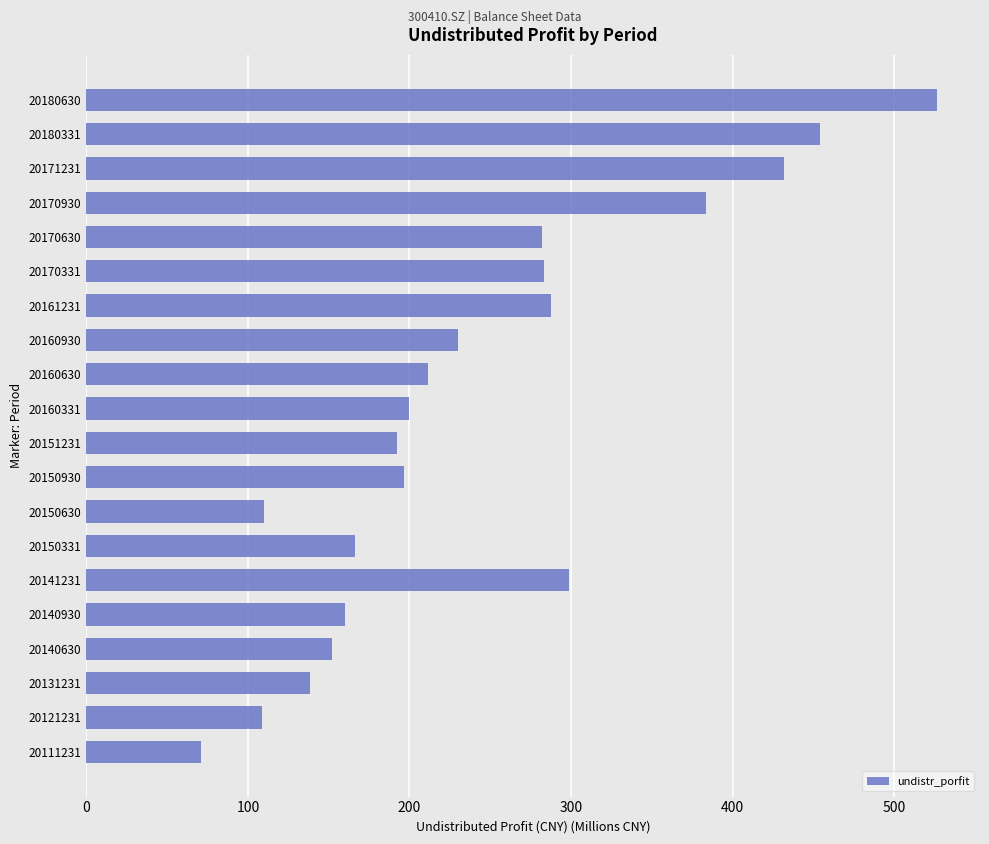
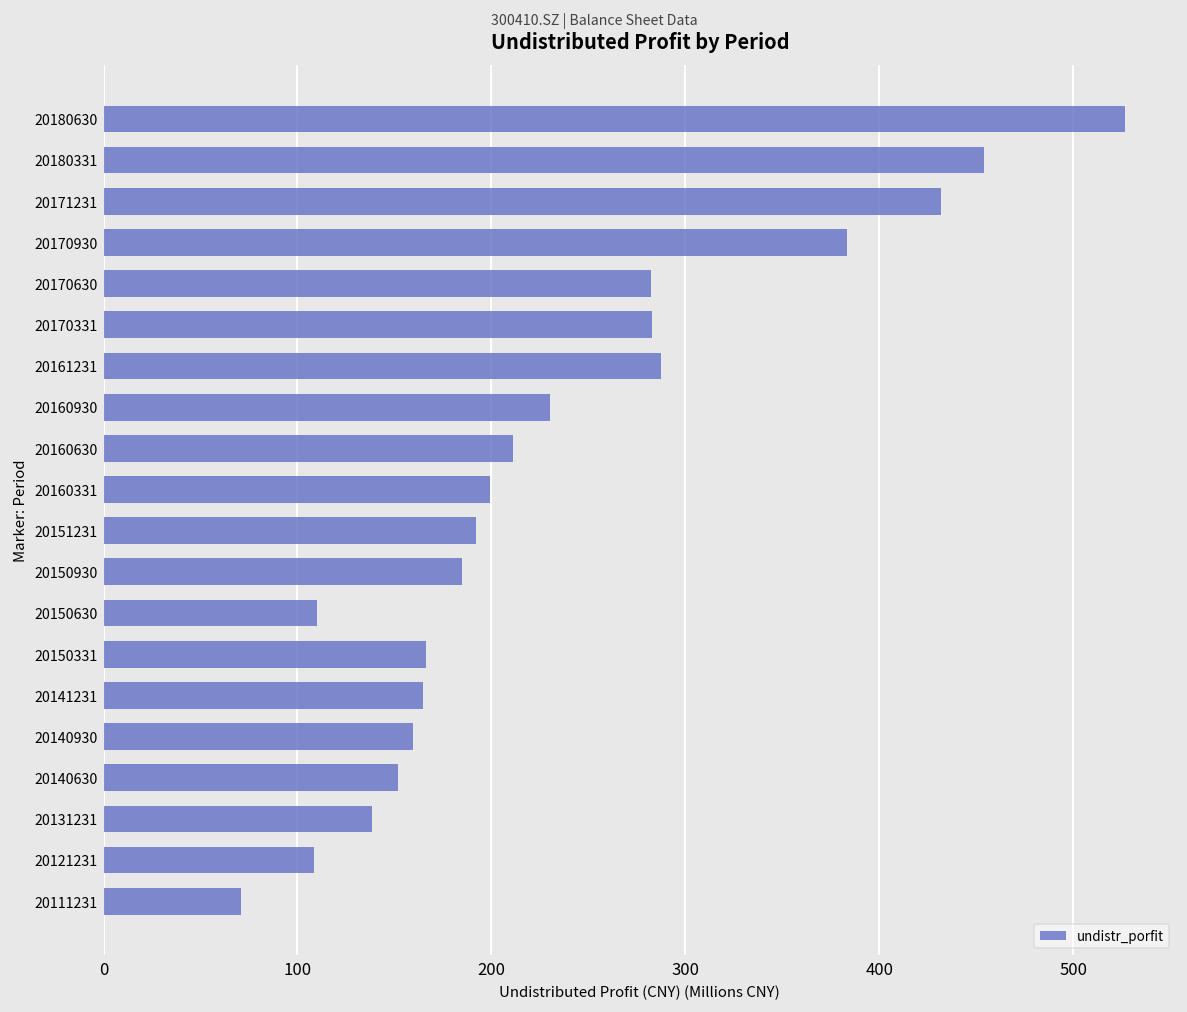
  {
    "20180630": 527,
    "20180331": 454,
    "20171231": 432,
    "20170930": 384,
    "20170630": 282,
    "20170331": 283,
    "20161231": 288,
    "20160930": 230,
    "20160630": 211,
    "20160331": 199,
    "20151231": 192,
-   "20150930": 197,
+   "20150930": 185,
    "20150630": 110,
    "20150331": 166,
-   "20141231": 299,
+   "20141231": 165,
    "20140930": 160,
    "20140630": 152,
    "20131231": 139,
    "20121231": 109,
    "20111231": 71
  }
